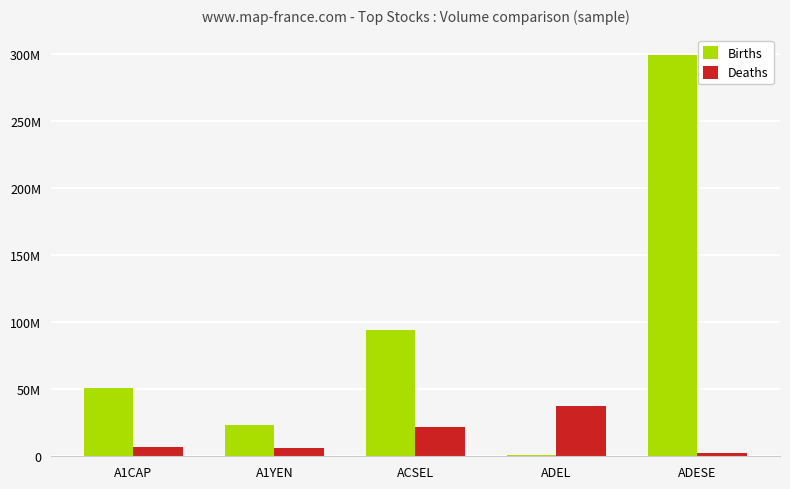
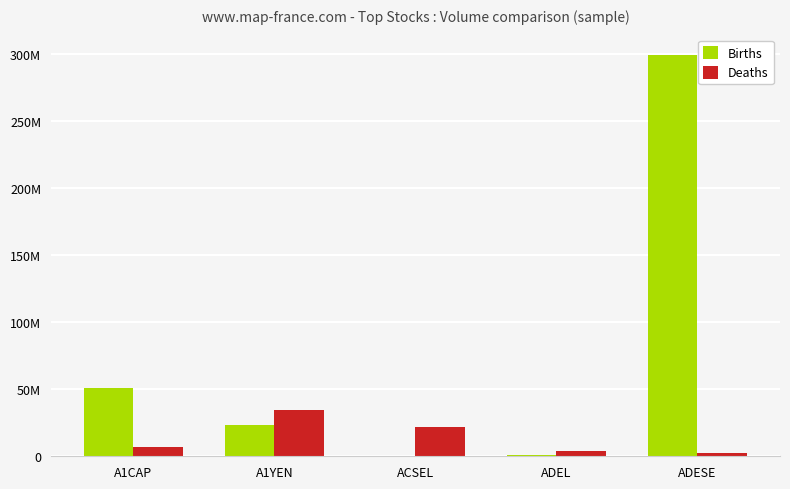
  {
    "Births": {
      "A1CAP": 51000000,
      "A1YEN": 24000000,
-     "ACSEL": 94000000,
+     "ACSEL": 0,
      "ADESE": 300000000
    },
    "Deaths": {
      "A1CAP": 7000000,
-     "A1YEN": 6000000,
+     "A1YEN": 35000000,
      "ACSEL": 22000000,
-     "ADEL": 38000000,
+     "ADEL": 4000000,
      "ADESE": 2000000
    }
  }
